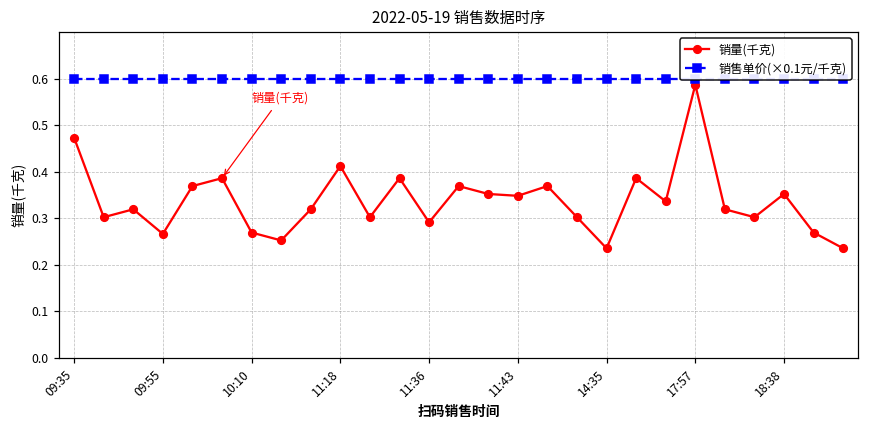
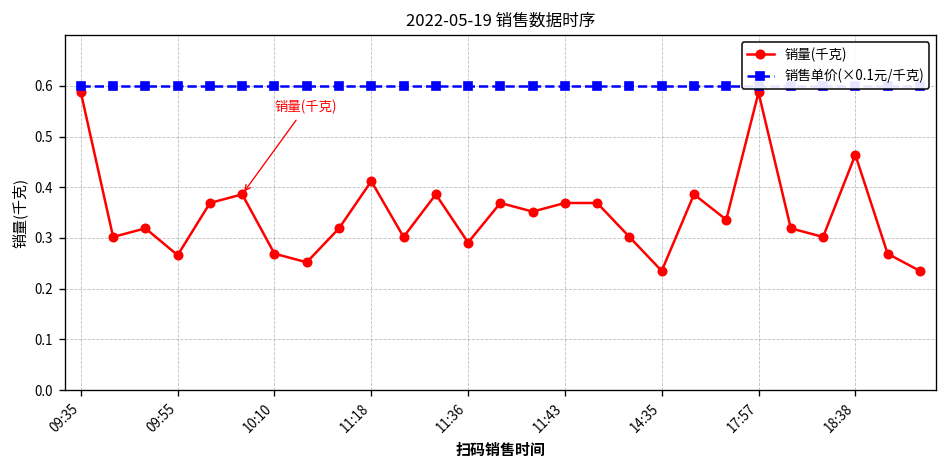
  {
    "销量(千克)": {
-     "09:35": 0.47,
+     "09:35": 0.59,
      "09:55": 0.27,
      "10:10": 0.27,
      "11:18": 0.41,
      "11:36": 0.29,
-     "11:43": 0.35,
+     "11:43": 0.37,
      "14:35": 0.24,
      "17:57": 0.59,
-     "18:38": 0.35
+     "18:38": 0.46
    },
    "销售单价(×0.1元/千克)": {
      "09:35": 0.60,
      "09:55": 0.60,
      "10:10": 0.60,
      "11:18": 0.60,
      "11:36": 0.60,
      "11:43": 0.60,
      "14:35": 0.60
    }
  }
